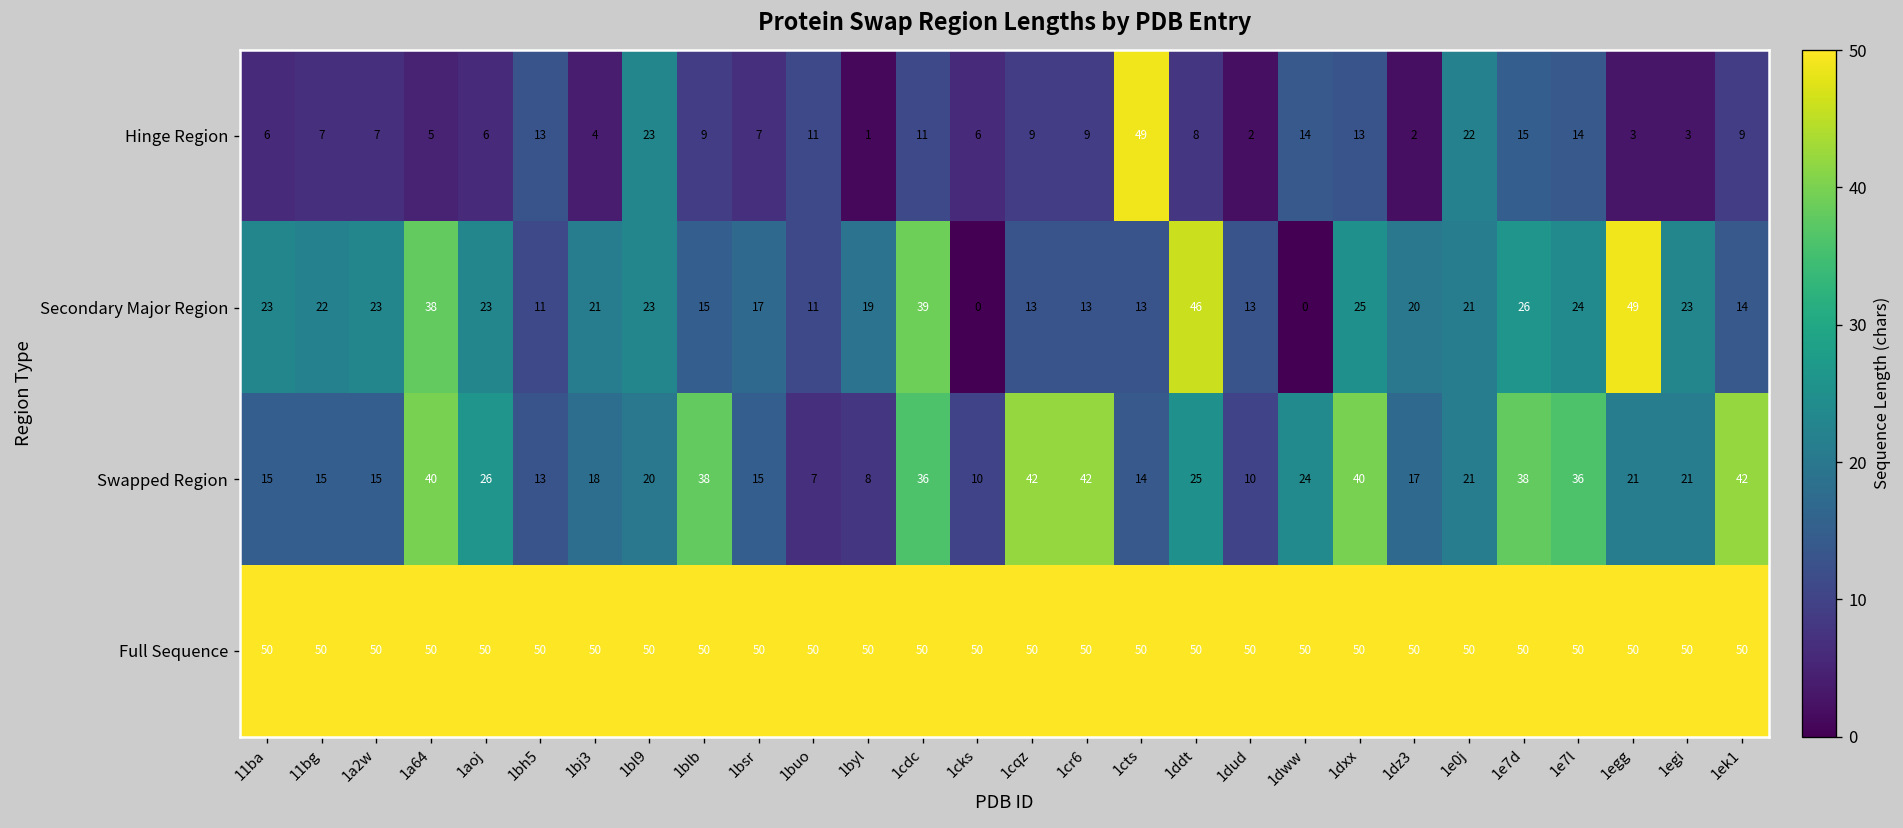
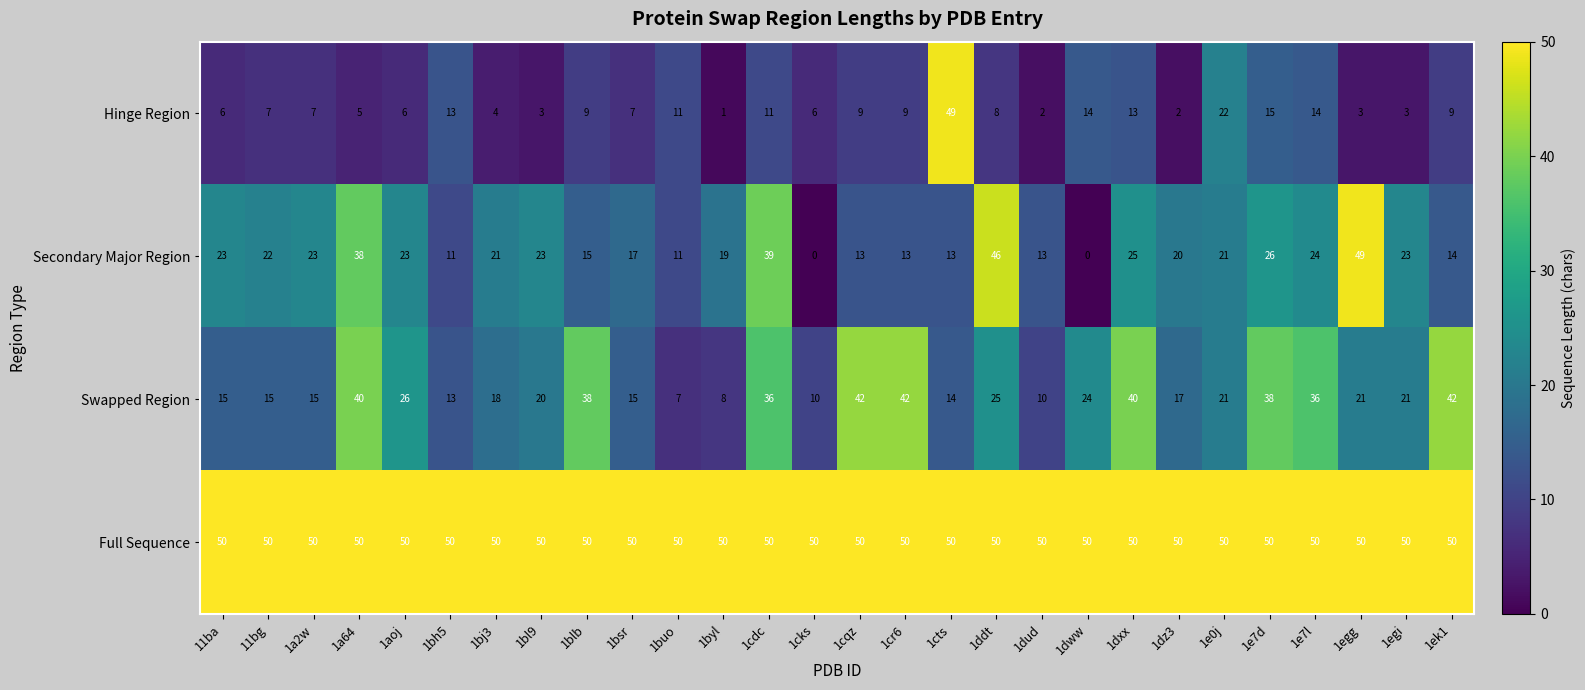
  {
    "Hinge Region": {
      "11ba": 6,
      "11bg": 7,
      "1a2w": 7,
      "1a64": 5,
      "1aoj": 6,
      "1bh5": 13,
      "1bj3": 4,
-     "1bl9": 23,
+     "1bl9": 3,
      "1blb": 9,
      "1bsr": 7,
      "1buo": 11,
      "1byl": 1,
      "1cdc": 11,
      "1cks": 6,
      "1cqz": 9,
      "1cr6": 9,
      "1cts": 49,
      "1ddt": 8,
      "1dud": 2,
      "1dww": 14,
      "1dxx": 13,
      "1dz3": 2,
      "1e0j": 22,
      "1e7d": 15,
      "1e7l": 14,
      "1egg": 3,
      "1egi": 3,
      "1ek1": 9
    },
    "Secondary Major Region": {
      "11ba": 23,
      "11bg": 22,
      "1a2w": 23,
      "1a64": 38,
      "1aoj": 23,
      "1bh5": 11,
      "1bj3": 21,
      "1bl9": 23,
      "1blb": 15,
      "1bsr": 17,
      "1buo": 11,
      "1byl": 19,
      "1cdc": 39,
      "1cks": 0,
      "1cqz": 13,
      "1cr6": 13,
      "1cts": 13,
      "1ddt": 46,
      "1dud": 13,
      "1dww": 0,
      "1dxx": 25,
      "1dz3": 20,
      "1e0j": 21,
      "1e7d": 26,
      "1e7l": 24,
      "1egg": 49,
      "1egi": 23,
      "1ek1": 14
    },
    "Swapped Region": {
      "11ba": 15,
      "11bg": 15,
      "1a2w": 15,
      "1a64": 40,
      "1aoj": 26,
      "1bh5": 13,
      "1bj3": 18,
      "1bl9": 20,
      "1blb": 38,
      "1bsr": 15,
      "1buo": 7,
      "1byl": 8,
      "1cdc": 36,
      "1cks": 10,
      "1cqz": 42,
      "1cr6": 42,
      "1cts": 14,
      "1ddt": 25,
      "1dud": 10,
      "1dww": 24,
      "1dxx": 40,
      "1dz3": 17,
      "1e0j": 21,
      "1e7d": 38,
      "1e7l": 36,
      "1egg": 21,
      "1egi": 21,
      "1ek1": 42
    },
    "Full Sequence": {
      "11ba": 50,
      "11bg": 50,
      "1a2w": 50,
      "1a64": 50,
      "1aoj": 50,
      "1bh5": 50,
      "1bj3": 50,
      "1bl9": 50,
      "1blb": 50,
      "1bsr": 50,
      "1buo": 50,
      "1byl": 50,
      "1cdc": 50,
      "1cks": 50,
      "1cqz": 50,
      "1cr6": 50,
      "1cts": 50,
      "1ddt": 50,
      "1dud": 50,
      "1dww": 50,
      "1dxx": 50,
      "1dz3": 50,
      "1e0j": 50,
      "1e7d": 50,
      "1e7l": 50,
      "1egg": 50,
      "1egi": 50,
      "1ek1": 50
    }
  }
